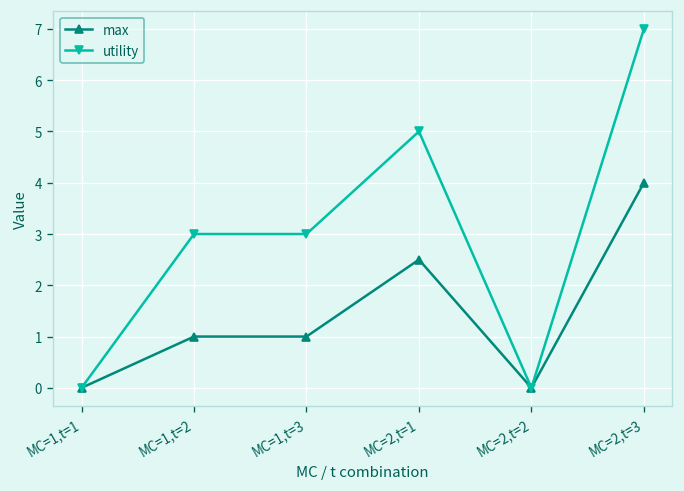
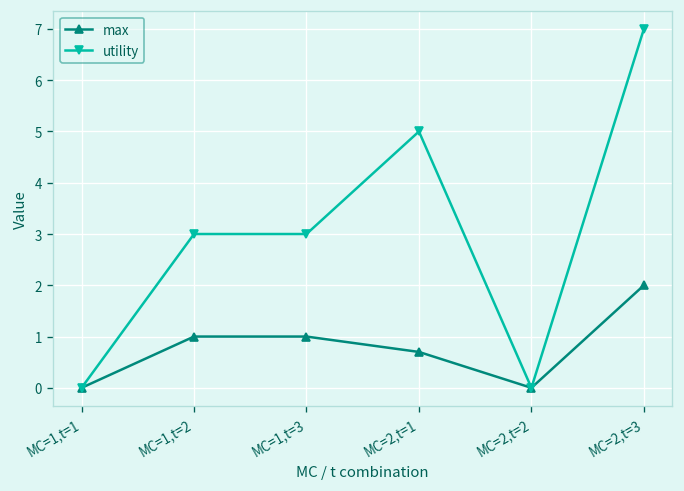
  {
    "max": {
      "MC=1,t=2": 1.0,
      "MC=1,t=3": 1.0,
-     "MC=2,t=1": 2.5,
-     "MC=2,t=3": 4
+     "MC=2,t=1": 0.7,
+     "MC=2,t=3": 2
    },
    "utility": {
      "MC=1,t=2": 3.0,
      "MC=1,t=3": 3.0,
      "MC=2,t=1": 5.0,
      "MC=2,t=3": 7.0
    }
  }
